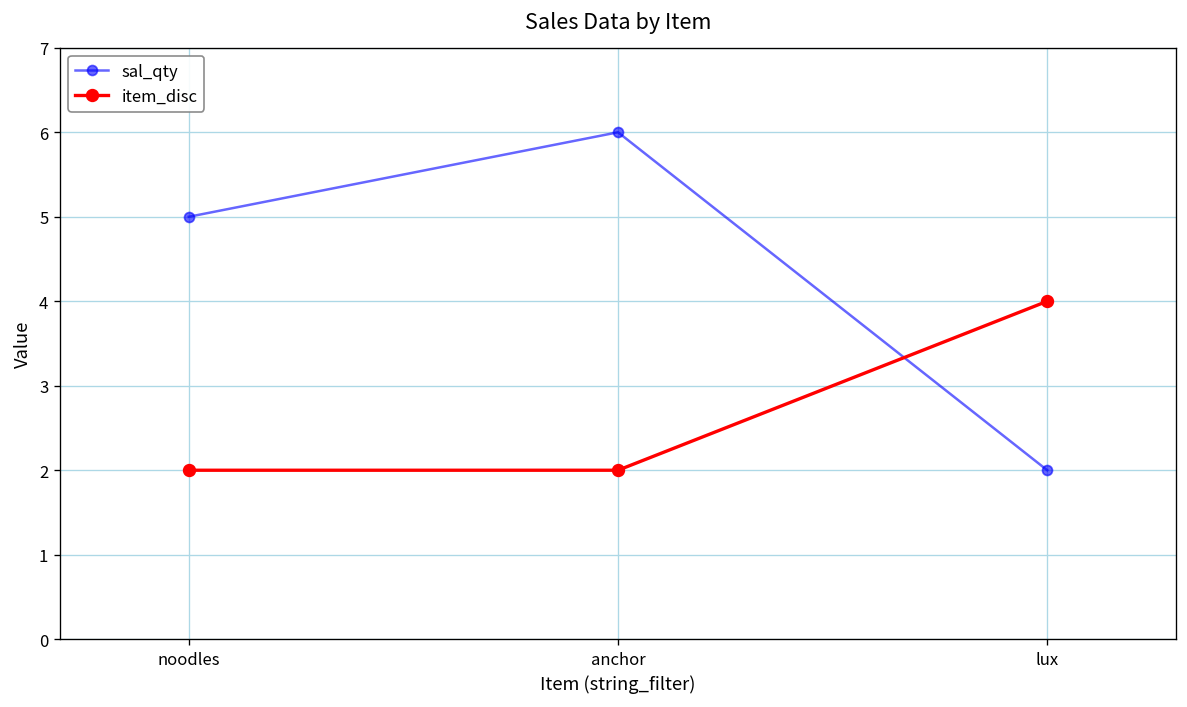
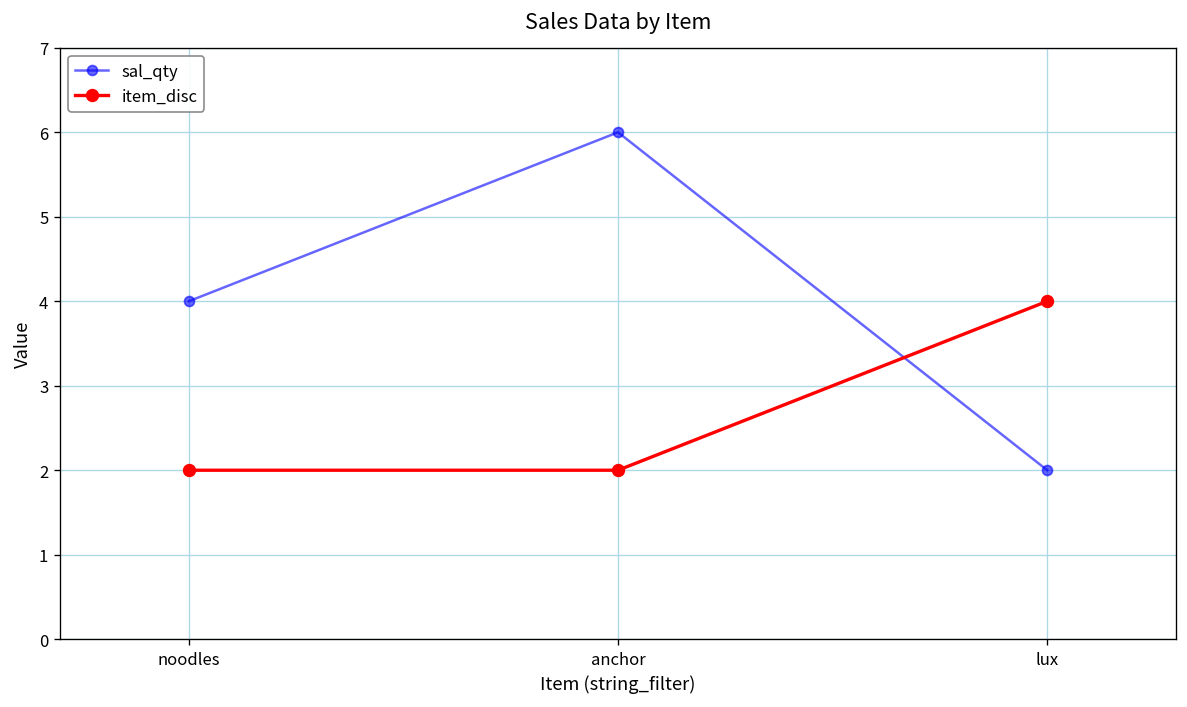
  {
    "sal_qty": {
-     "noodles": 5,
+     "noodles": 4,
      "anchor": 6,
      "lux": 2
    },
    "item_disc": {
      "noodles": 2,
      "anchor": 2,
      "lux": 4
    }
  }
